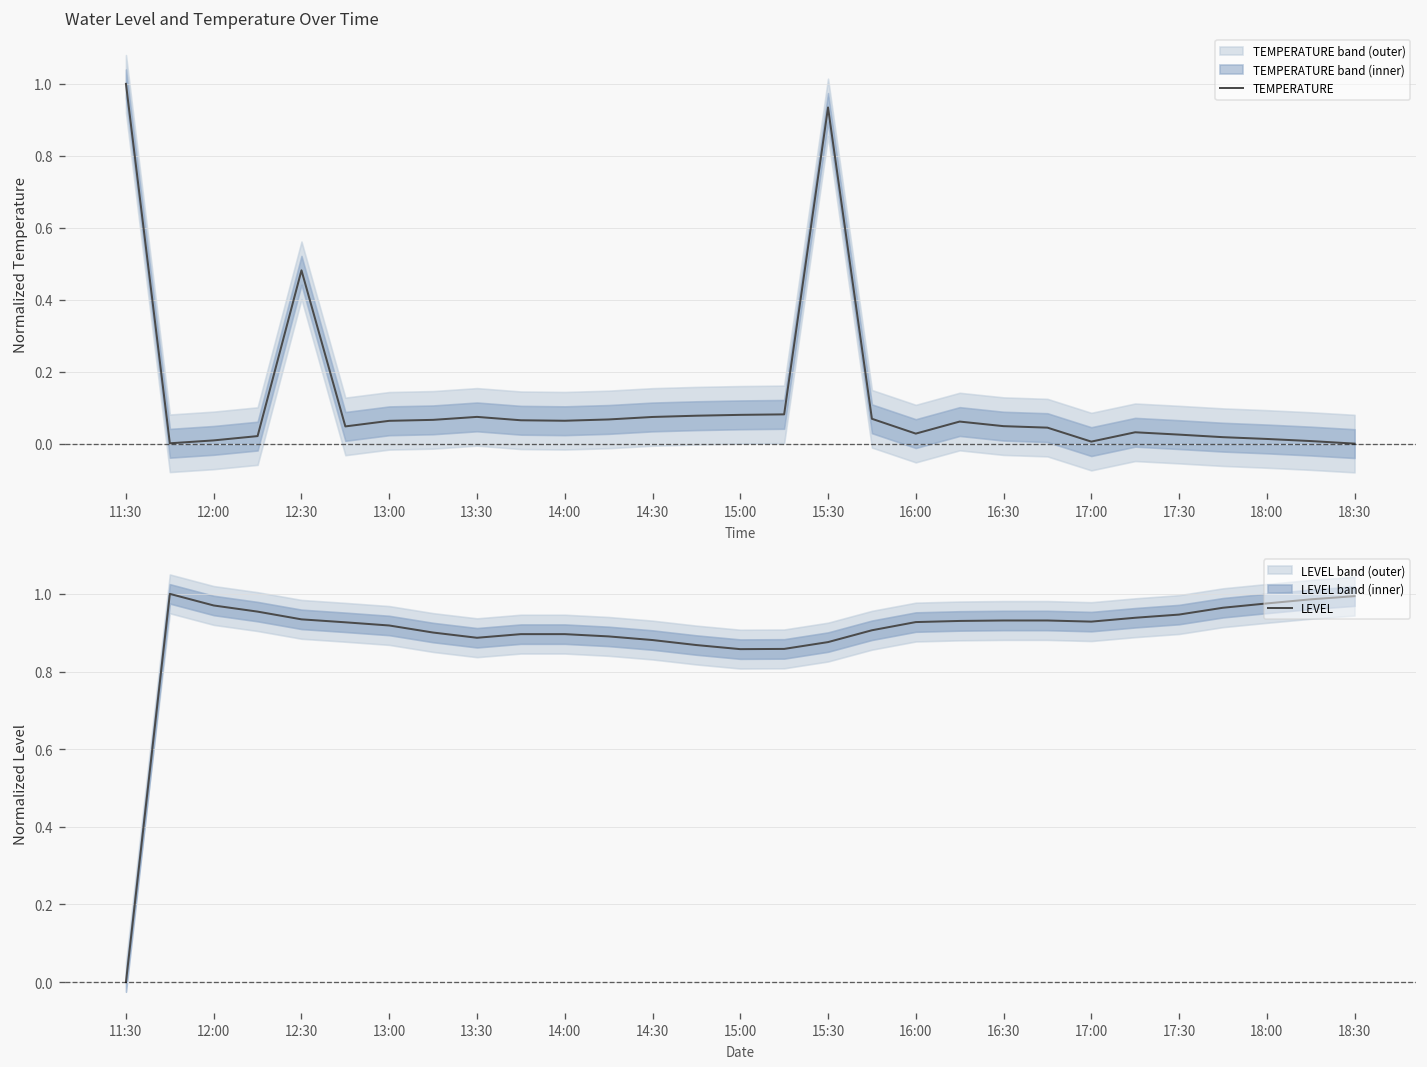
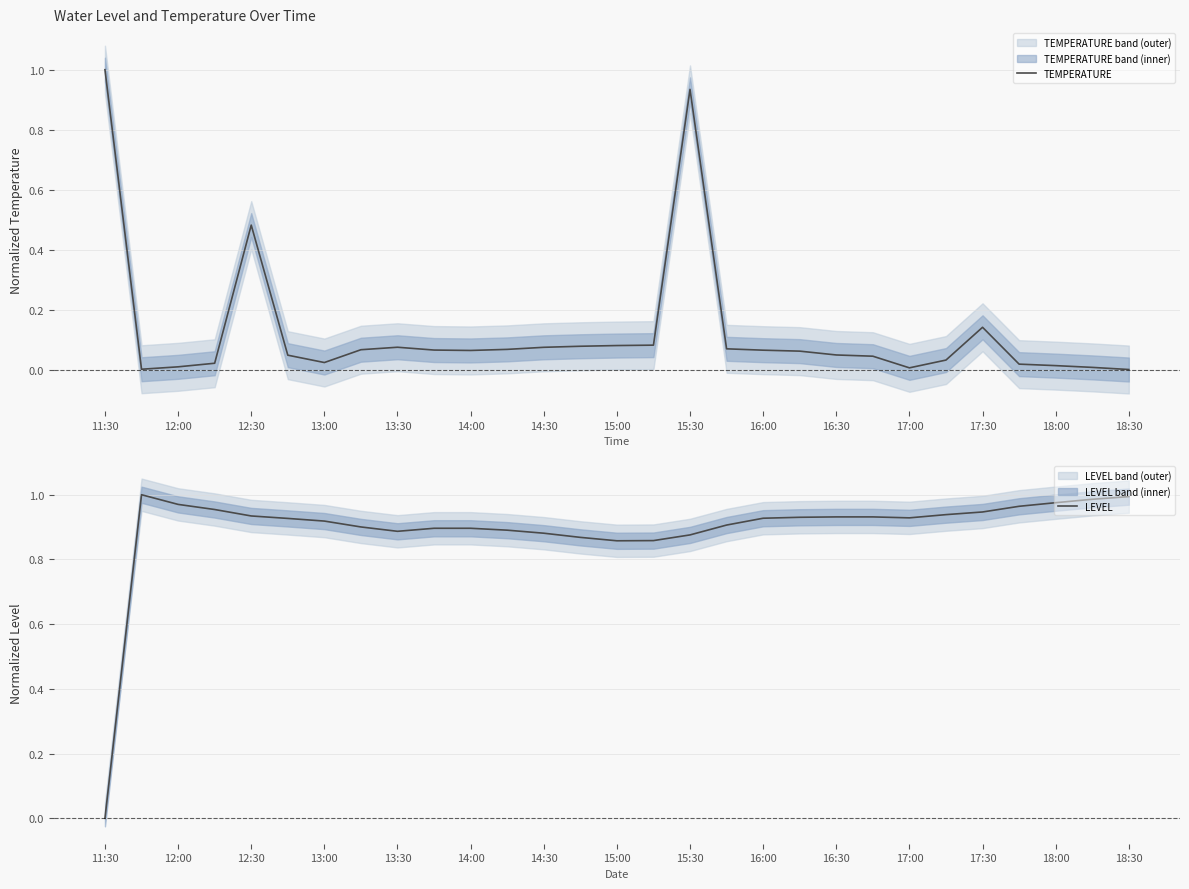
  {
    "Water Level and Temperature Over Time": {
      "TEMPERATURE": {
        "11:30": 1.00,
        "12:00": 0.01,
        "12:30": 0.48,
-       "13:00": 0.06,
+       "13:00": 0.02,
        "13:30": 0.07,
        "14:00": 0.06,
        "14:30": 0.07,
        "15:00": 0.08,
        "15:30": 0.93,
-       "16:00": 0.03,
+       "16:00": 0.06,
        "16:30": 0.05,
        "17:00": 0.01,
-       "17:30": 0.03,
+       "17:30": 0.14,
        "18:00": 0.01,
        "18:30": 0.00
      }
    }
  }
